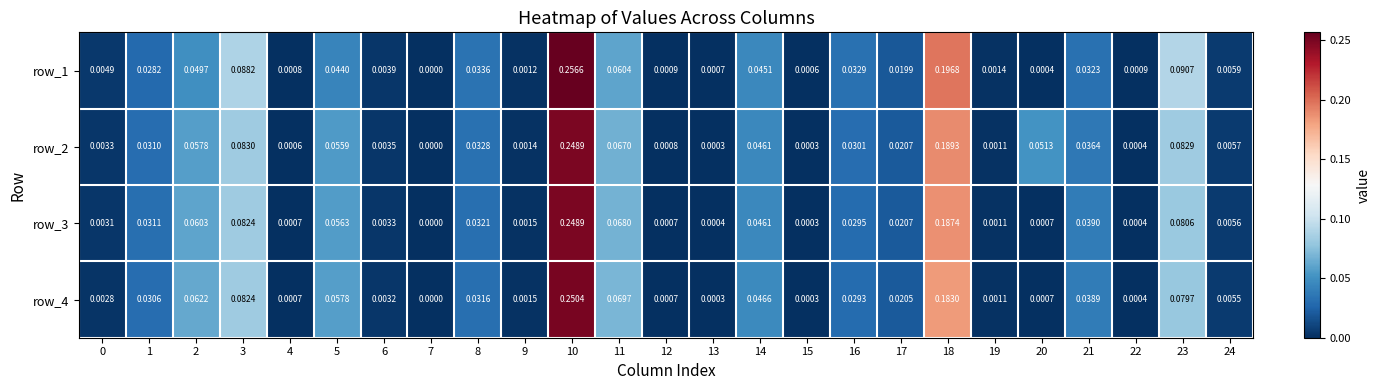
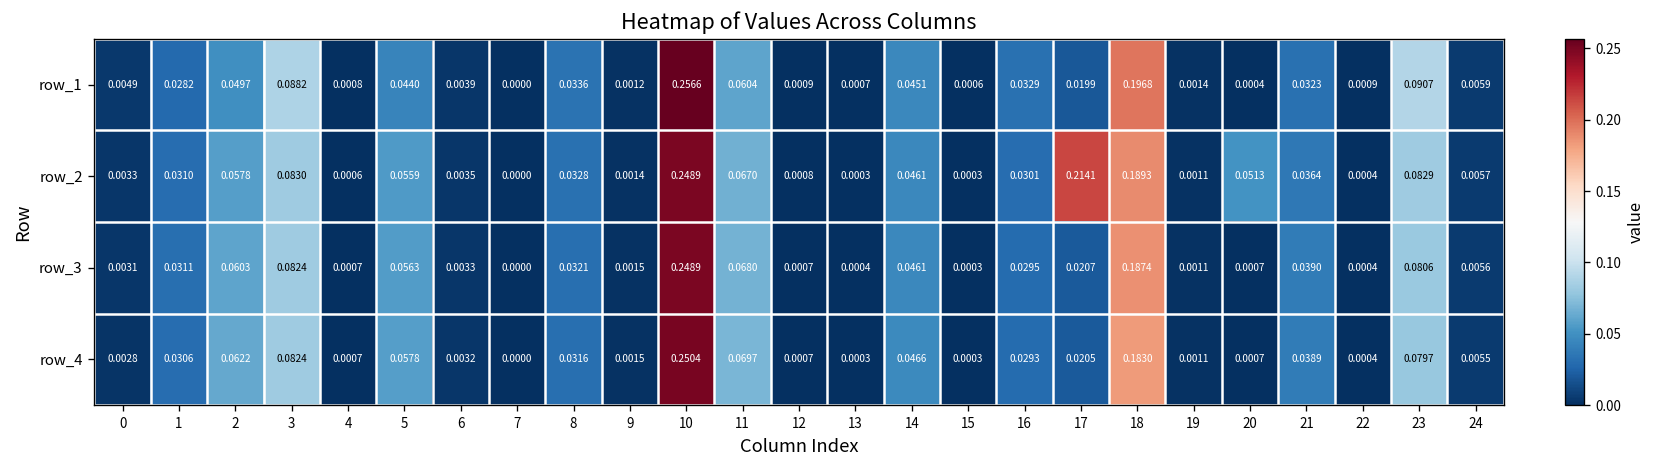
  {
    "row_1": {
      "0": 0.0049,
      "1": 0.0282,
      "2": 0.0497,
      "3": 0.0882,
      "4": 0.0008,
      "5": 0.0440,
      "6": 0.0039,
      "7": 0.0000,
      "8": 0.0336,
      "9": 0.0012,
      "10": 0.2566,
      "11": 0.0604,
      "12": 0.0009,
      "13": 0.0007,
      "14": 0.0451,
      "15": 0.0006,
      "16": 0.0329,
      "17": 0.0199,
      "18": 0.1968,
      "19": 0.0014,
      "20": 0.0004,
      "21": 0.0323,
      "22": 0.0009,
      "23": 0.0907,
      "24": 0.0059
    },
    "row_2": {
      "0": 0.0033,
      "1": 0.0310,
      "2": 0.0578,
      "3": 0.0830,
      "4": 0.0006,
      "5": 0.0559,
      "6": 0.0035,
      "7": 0.0000,
      "8": 0.0328,
      "9": 0.0014,
      "10": 0.2489,
      "11": 0.0670,
      "12": 0.0008,
      "13": 0.0003,
      "14": 0.0461,
      "15": 0.0003,
      "16": 0.0301,
-     "17": 0.0207,
+     "17": 0.2141,
      "18": 0.1893,
      "19": 0.0011,
      "20": 0.0513,
      "21": 0.0364,
      "22": 0.0004,
      "23": 0.0829,
      "24": 0.0057
    },
    "row_3": {
      "0": 0.0031,
      "1": 0.0311,
      "2": 0.0603,
      "3": 0.0824,
      "4": 0.0007,
      "5": 0.0563,
      "6": 0.0033,
      "7": 0.0000,
      "8": 0.0321,
      "9": 0.0015,
      "10": 0.2489,
      "11": 0.0680,
      "12": 0.0007,
      "13": 0.0004,
      "14": 0.0461,
      "15": 0.0003,
      "16": 0.0295,
      "17": 0.0207,
      "18": 0.1874,
      "19": 0.0011,
      "20": 0.0007,
      "21": 0.0390,
      "22": 0.0004,
      "23": 0.0806,
      "24": 0.0056
    },
    "row_4": {
      "0": 0.0028,
      "1": 0.0306,
      "2": 0.0622,
      "3": 0.0824,
      "4": 0.0007,
      "5": 0.0578,
      "6": 0.0032,
      "7": 0.0000,
      "8": 0.0316,
      "9": 0.0015,
      "10": 0.2504,
      "11": 0.0697,
      "12": 0.0007,
      "13": 0.0003,
      "14": 0.0466,
      "15": 0.0003,
      "16": 0.0293,
      "17": 0.0205,
      "18": 0.1830,
      "19": 0.0011,
      "20": 0.0007,
      "21": 0.0389,
      "22": 0.0004,
      "23": 0.0797,
      "24": 0.0055
    }
  }
